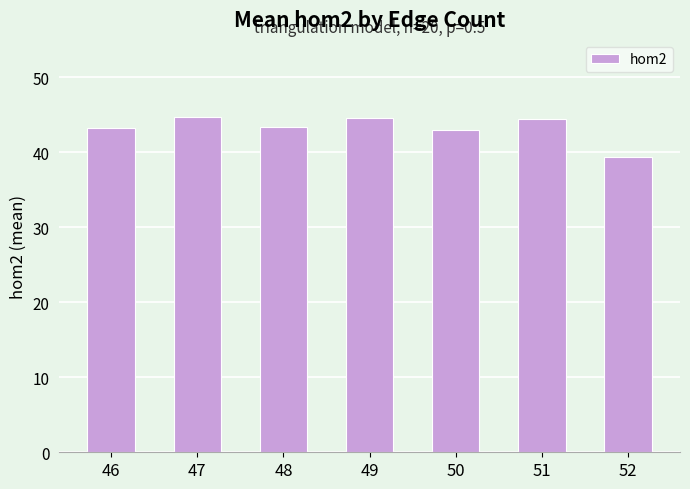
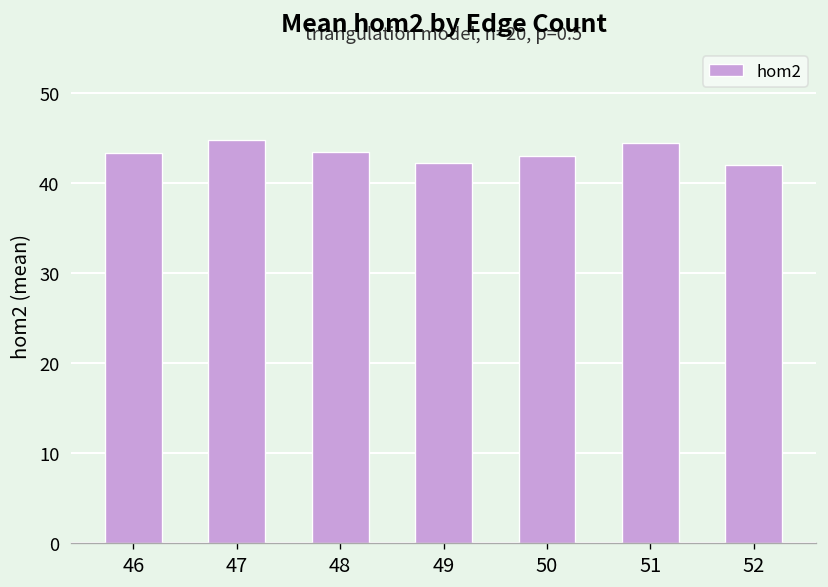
  {
    "46": 43,
    "47": 45,
    "48": 43,
-   "49": 45,
+   "49": 42,
    "50": 43,
    "51": 45,
-   "52": 39
+   "52": 42
  }
